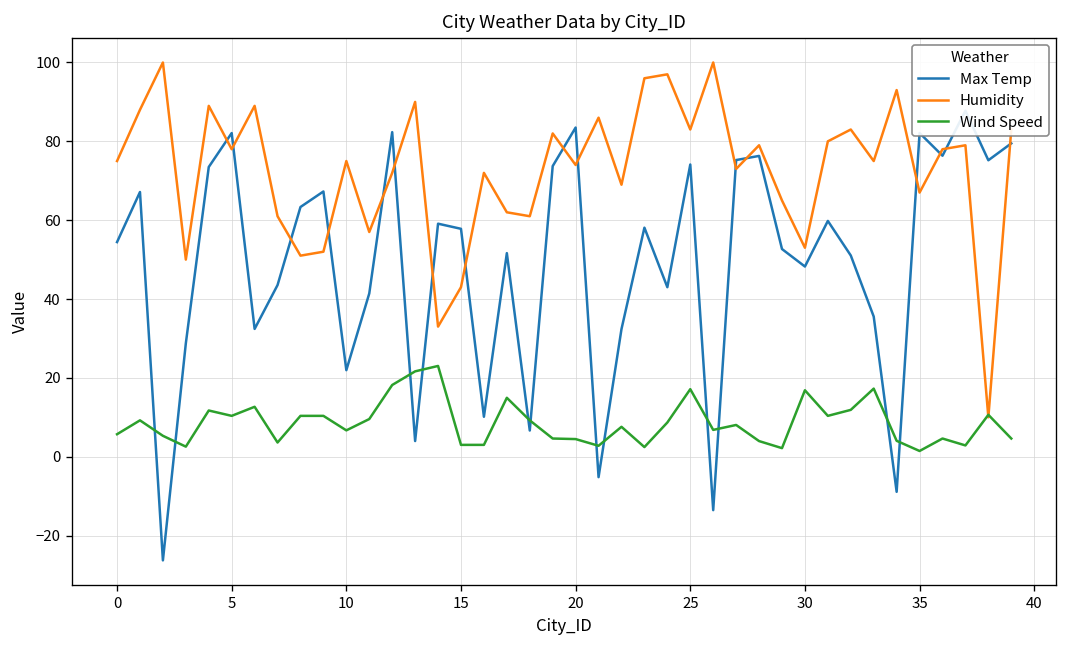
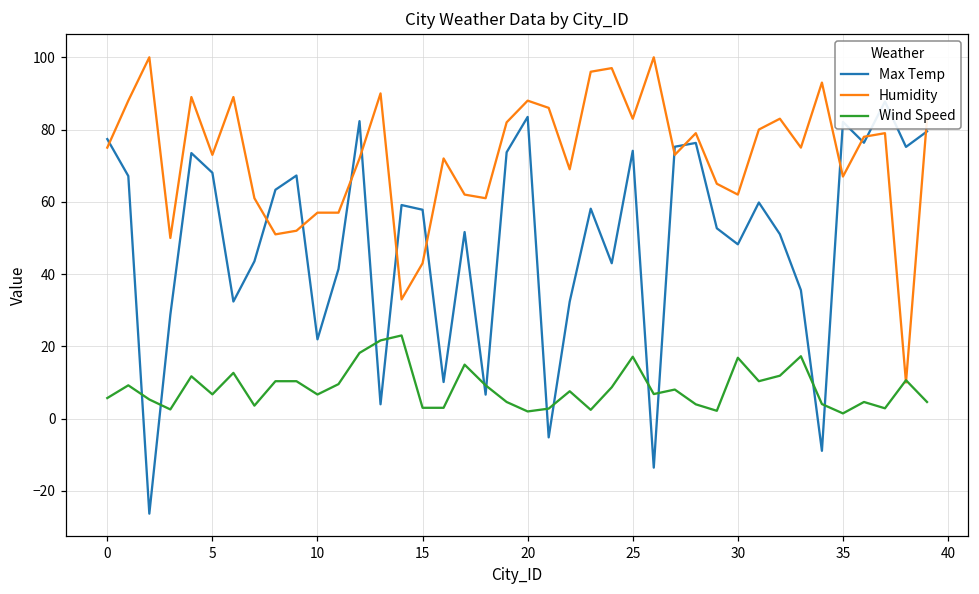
  {
    "Max Temp": {
-     "0": 54,
-     "5": 82,
+     "0": 77,
+     "5": 68,
      "10": 22,
      "15": 58,
      "20": 84,
      "25": 74,
      "30": 48
    },
    "Humidity": {
      "0": 75,
-     "5": 78,
-     "10": 75,
+     "5": 73,
+     "10": 57,
      "15": 43,
-     "20": 74,
+     "20": 88,
      "25": 83,
-     "30": 53,
+     "30": 62,
      "35": 67
    },
    "Wind Speed": {
      "0": 6,
-     "5": 10,
+     "5": 7,
      "10": 7,
      "15": 3,
-     "20": 4,
+     "20": 2,
      "25": 17,
      "30": 17,
      "35": 1
    }
  }
